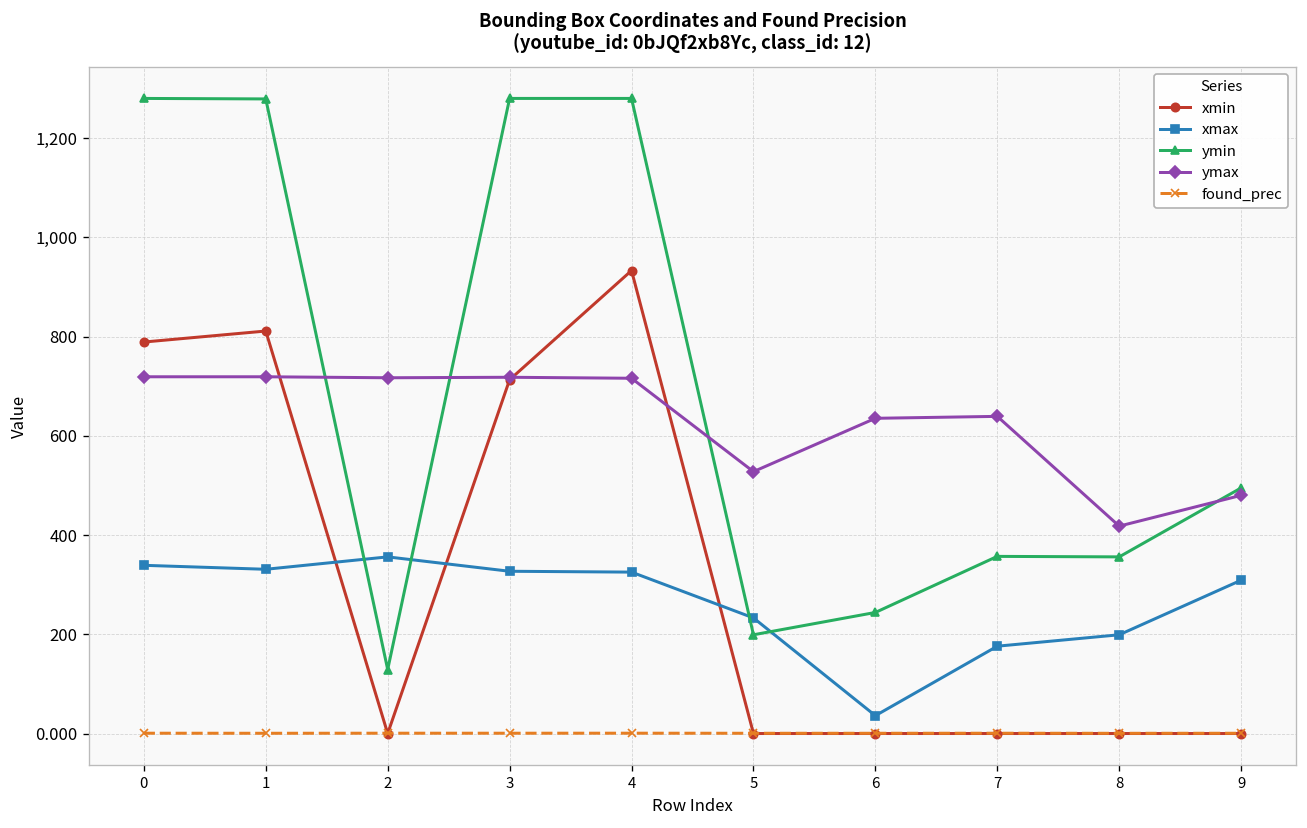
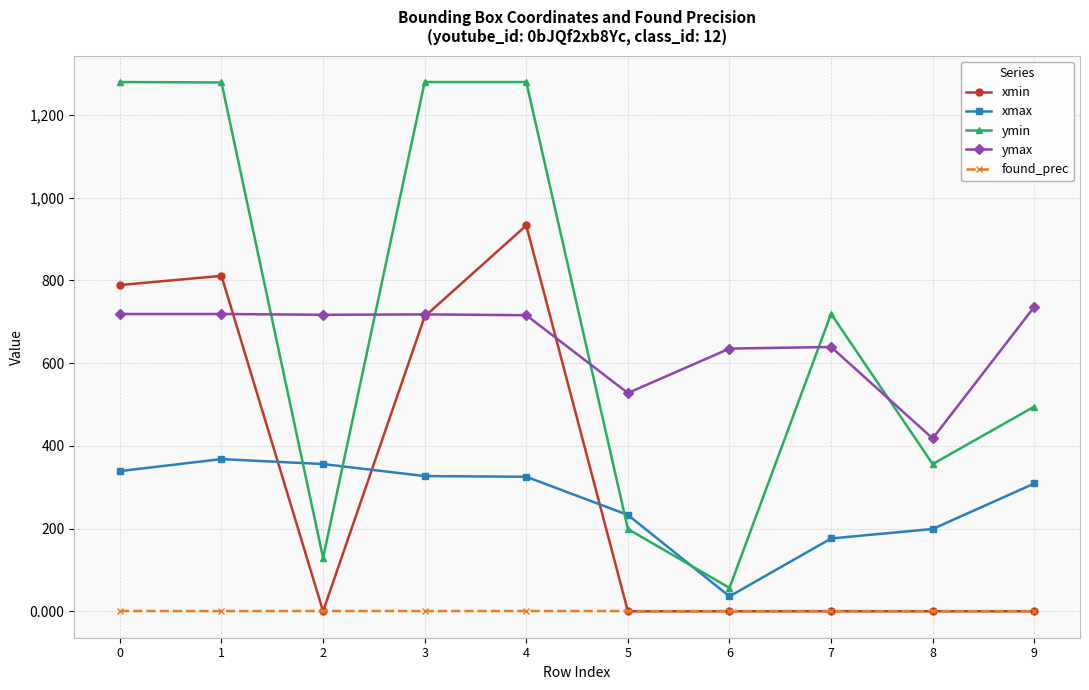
  {
    "xmin": {
      "0": "790",
      "1": "810",
      "4": "930"
    },
    "xmax": {
      "0": "340",
-     "1": "330",
+     "1": "370",
      "2": "360",
      "3": "330",
      "4": "330",
      "5": "230",
      "6": "40",
      "7": "180",
      "8": "200",
      "9": "310"
    },
    "ymin": {
      "0": "1,280",
      "1": "1,280",
      "2": "130",
      "3": "1,280",
      "4": "1,280",
      "5": "200",
-     "6": "240",
-     "7": "360",
+     "6": "60",
+     "7": "720",
      "8": "360",
      "9": "500"
    },
    "ymax": {
      "0": "720",
      "1": "720",
      "2": "720",
      "4": "720",
      "5": "530",
      "6": "640",
      "7": "640",
      "8": "420",
-     "9": "480"
+     "9": "740"
    },
    "found_prec": {
      "0": "0",
      "1": "0",
      "3": "0",
      "4": "0"
    }
  }
